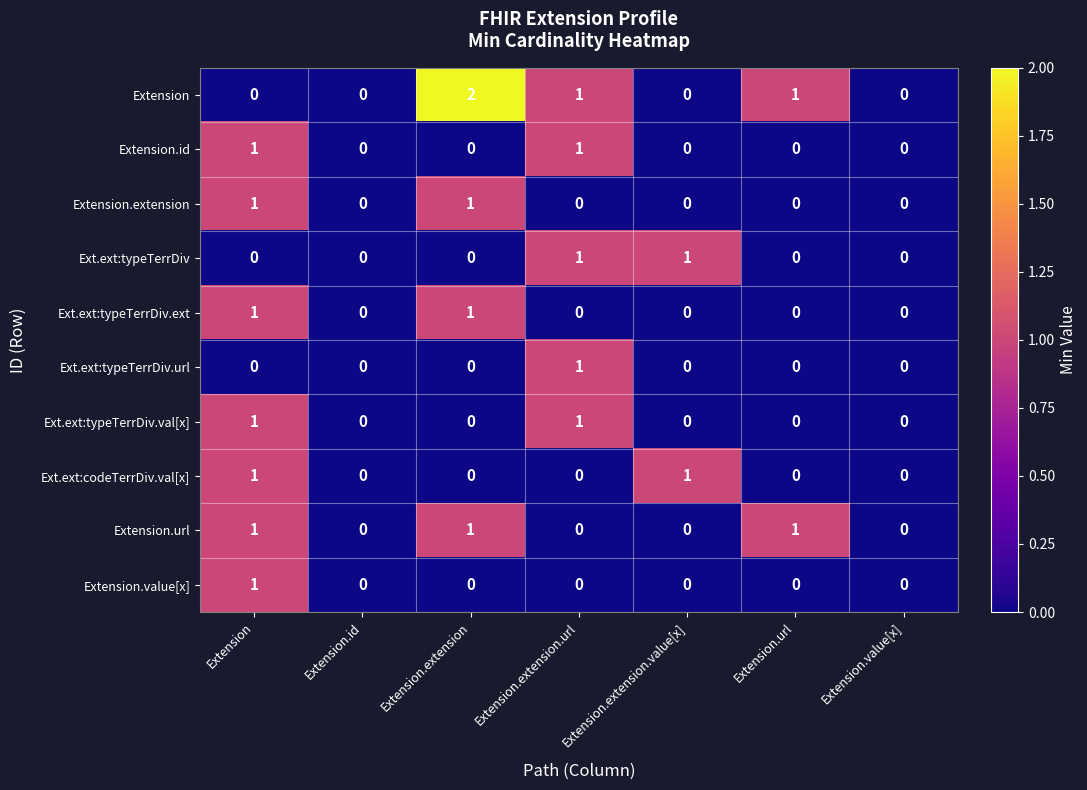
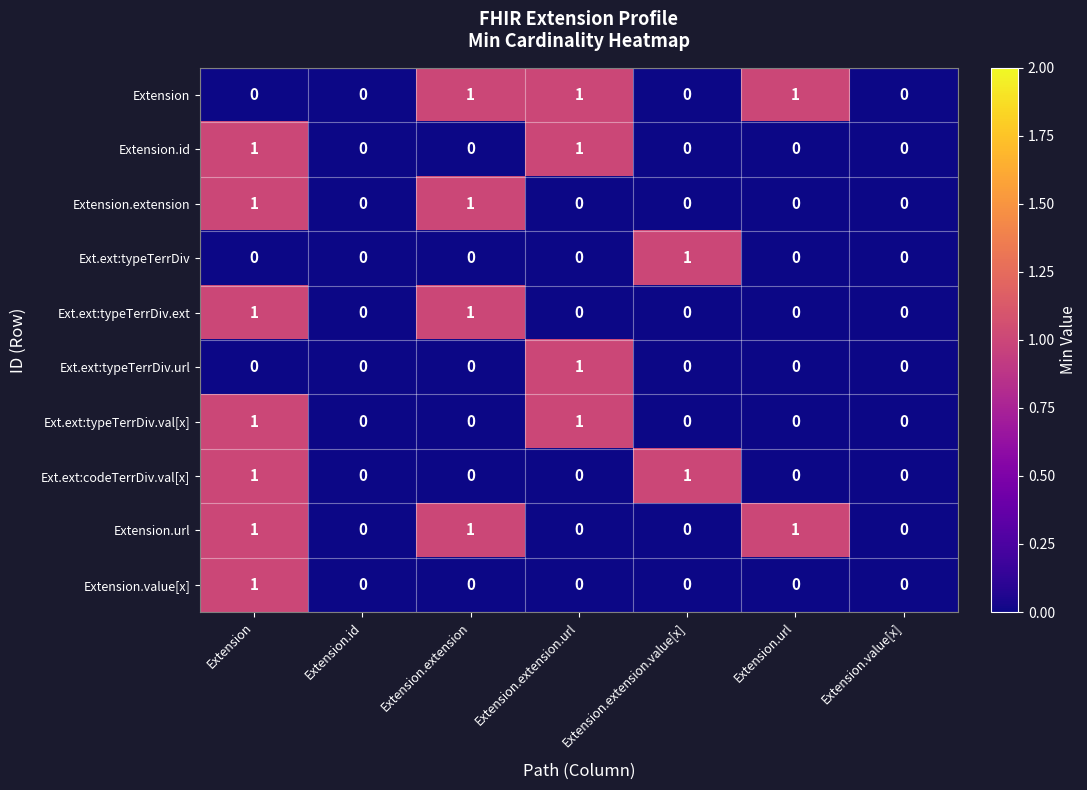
  {
    "Extension": {
      "Extension": 0,
      "Extension.id": 0,
-     "Extension.extension": 2,
+     "Extension.extension": 1,
      "Extension.extension.url": 1,
      "Extension.extension.value[x]": 0,
      "Extension.url": 1,
      "Extension.value[x]": 0
    },
    "Extension.id": {
      "Extension": 1,
      "Extension.id": 0,
      "Extension.extension": 0,
      "Extension.extension.url": 1,
      "Extension.extension.value[x]": 0,
      "Extension.url": 0,
      "Extension.value[x]": 0
    },
    "Extension.extension": {
      "Extension": 1,
      "Extension.id": 0,
      "Extension.extension": 1,
      "Extension.extension.url": 0,
      "Extension.extension.value[x]": 0,
      "Extension.url": 0,
      "Extension.value[x]": 0
    },
    "Ext.ext:typeTerrDiv": {
      "Extension": 0,
      "Extension.id": 0,
      "Extension.extension": 0,
-     "Extension.extension.url": 1,
+     "Extension.extension.url": 0,
      "Extension.extension.value[x]": 1,
      "Extension.url": 0,
      "Extension.value[x]": 0
    },
    "Ext.ext:typeTerrDiv.ext": {
      "Extension": 1,
      "Extension.id": 0,
      "Extension.extension": 1,
      "Extension.extension.url": 0,
      "Extension.extension.value[x]": 0,
      "Extension.url": 0,
      "Extension.value[x]": 0
    },
    "Ext.ext:typeTerrDiv.url": {
      "Extension": 0,
      "Extension.id": 0,
      "Extension.extension": 0,
      "Extension.extension.url": 1,
      "Extension.extension.value[x]": 0,
      "Extension.url": 0,
      "Extension.value[x]": 0
    },
    "Ext.ext:typeTerrDiv.val[x]": {
      "Extension": 1,
      "Extension.id": 0,
      "Extension.extension": 0,
      "Extension.extension.url": 1,
      "Extension.extension.value[x]": 0,
      "Extension.url": 0,
      "Extension.value[x]": 0
    },
    "Ext.ext:codeTerrDiv.val[x]": {
      "Extension": 1,
      "Extension.id": 0,
      "Extension.extension": 0,
      "Extension.extension.url": 0,
      "Extension.extension.value[x]": 1,
      "Extension.url": 0,
      "Extension.value[x]": 0
    },
    "Extension.url": {
      "Extension": 1,
      "Extension.id": 0,
      "Extension.extension": 1,
      "Extension.extension.url": 0,
      "Extension.extension.value[x]": 0,
      "Extension.url": 1,
      "Extension.value[x]": 0
    },
    "Extension.value[x]": {
      "Extension": 1,
      "Extension.id": 0,
      "Extension.extension": 0,
      "Extension.extension.url": 0,
      "Extension.extension.value[x]": 0,
      "Extension.url": 0,
      "Extension.value[x]": 0
    }
  }
